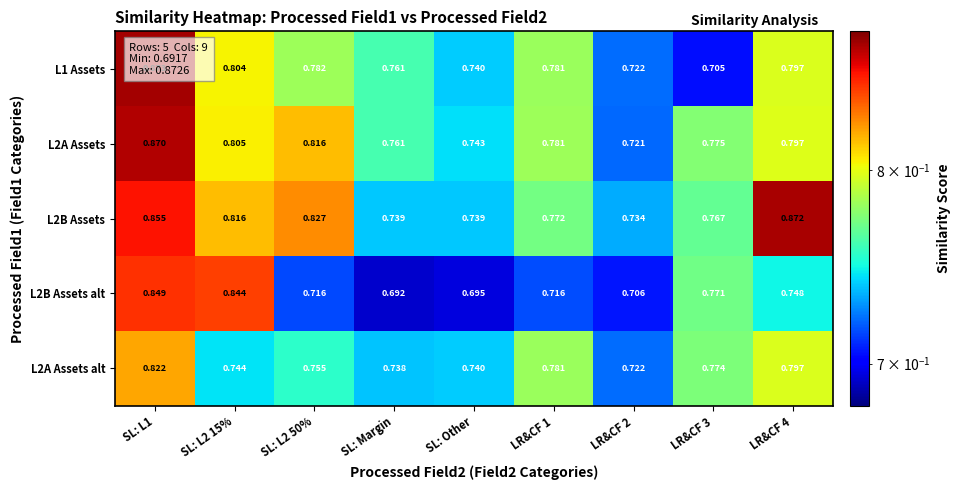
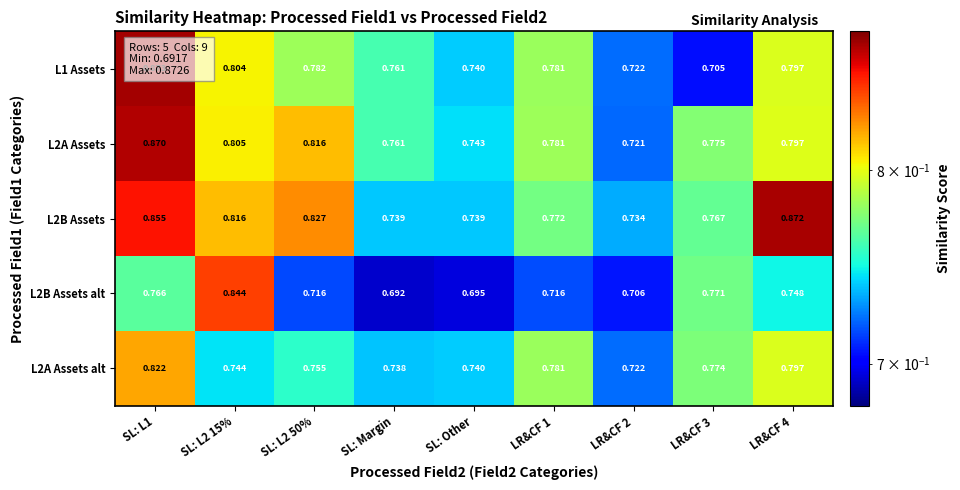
  {
    "L1 Assets": {
      "SL: L2 15%": 0.804,
      "SL: L2 50%": 0.782,
      "SL: Margin": 0.761,
      "SL: Other": 0.740,
      "LR&CF 1": 0.781,
      "LR&CF 2": 0.722,
      "LR&CF 3": 0.705,
      "LR&CF 4": 0.797
    },
    "L2A Assets": {
      "SL: L1": 0.870,
      "SL: L2 15%": 0.805,
      "SL: L2 50%": 0.816,
      "SL: Margin": 0.761,
      "SL: Other": 0.743,
      "LR&CF 1": 0.781,
      "LR&CF 2": 0.721,
      "LR&CF 3": 0.775,
      "LR&CF 4": 0.797
    },
    "L2B Assets": {
      "SL: L1": 0.855,
      "SL: L2 15%": 0.816,
      "SL: L2 50%": 0.827,
      "SL: Margin": 0.739,
      "SL: Other": 0.739,
      "LR&CF 1": 0.772,
      "LR&CF 2": 0.734,
      "LR&CF 3": 0.767,
      "LR&CF 4": 0.872
    },
    "L2B Assets alt": {
-     "SL: L1": 0.849,
+     "SL: L1": 0.766,
      "SL: L2 15%": 0.844,
      "SL: L2 50%": 0.716,
      "SL: Margin": 0.692,
      "SL: Other": 0.695,
      "LR&CF 1": 0.716,
      "LR&CF 2": 0.706,
      "LR&CF 3": 0.771,
      "LR&CF 4": 0.748
    },
    "L2A Assets alt": {
      "SL: L1": 0.822,
      "SL: L2 15%": 0.744,
      "SL: L2 50%": 0.755,
      "SL: Margin": 0.738,
      "SL: Other": 0.740,
      "LR&CF 1": 0.781,
      "LR&CF 2": 0.722,
      "LR&CF 3": 0.774,
      "LR&CF 4": 0.797
    }
  }
